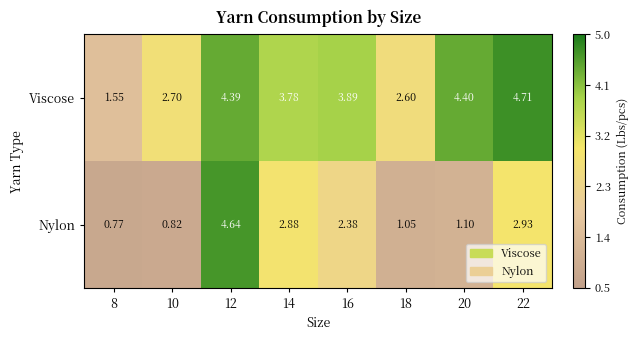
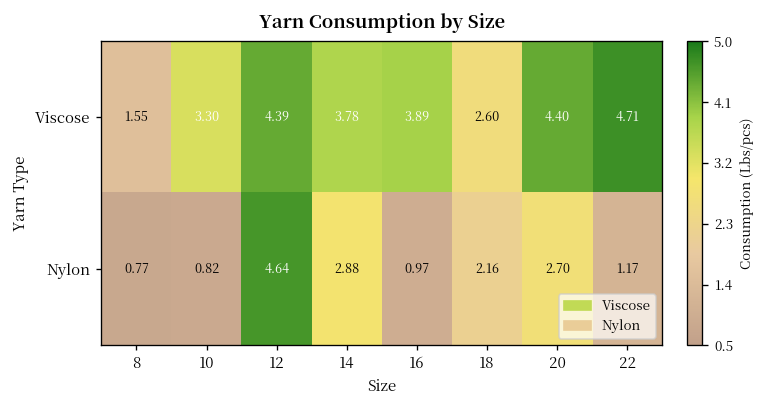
  {
    "Viscose": {
      "8": 1.55,
-     "10": 2.70,
+     "10": 3.30,
      "12": 4.39,
      "14": 3.78,
      "16": 3.89,
      "18": 2.60,
      "20": 4.40,
      "22": 4.71
    },
    "Nylon": {
      "8": 0.77,
      "10": 0.82,
      "12": 4.64,
      "14": 2.88,
-     "16": 2.38,
-     "18": 1.05,
-     "20": 1.10,
-     "22": 2.93
+     "16": 0.97,
+     "18": 2.16,
+     "20": 2.70,
+     "22": 1.17
    }
  }
